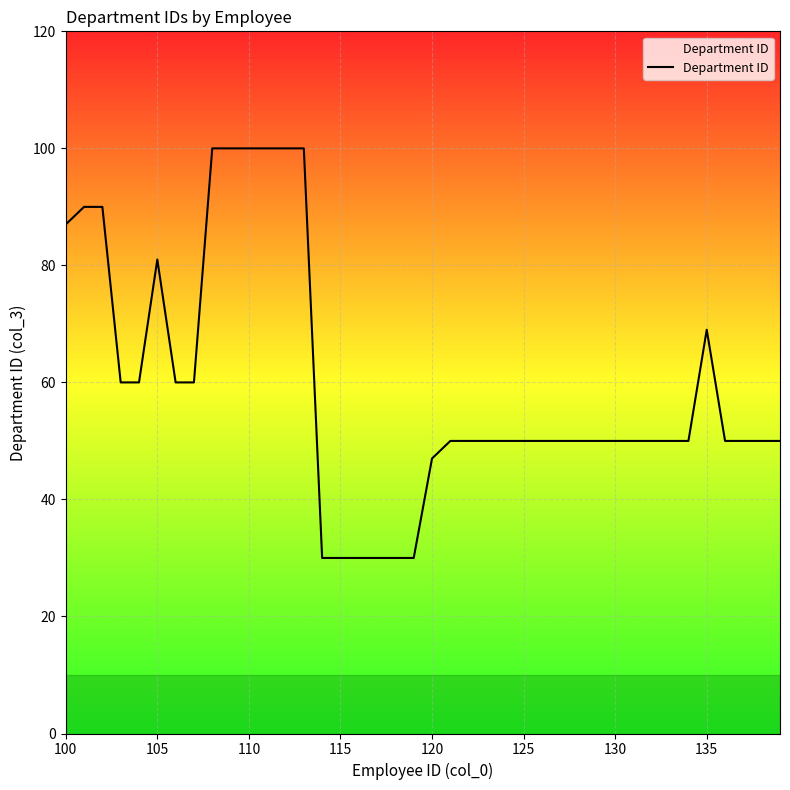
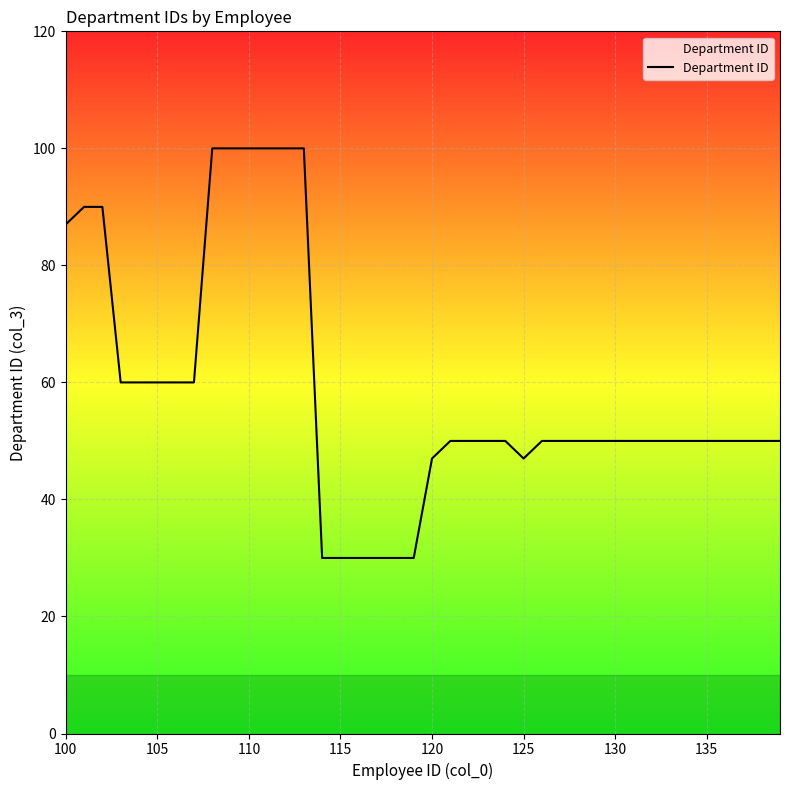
  {
    "100": 87,
-   "105": 81,
+   "105": 60,
    "110": 100,
    "115": 30,
    "120": 47,
-   "125": 50,
+   "125": 47,
    "130": 50,
-   "135": 69
+   "135": 50
  }
